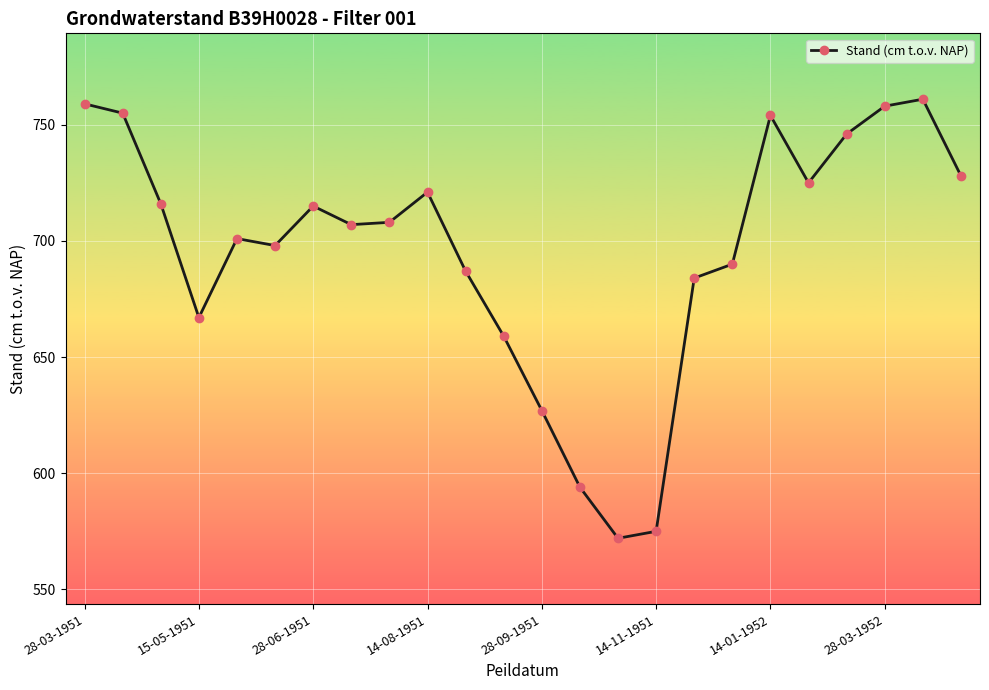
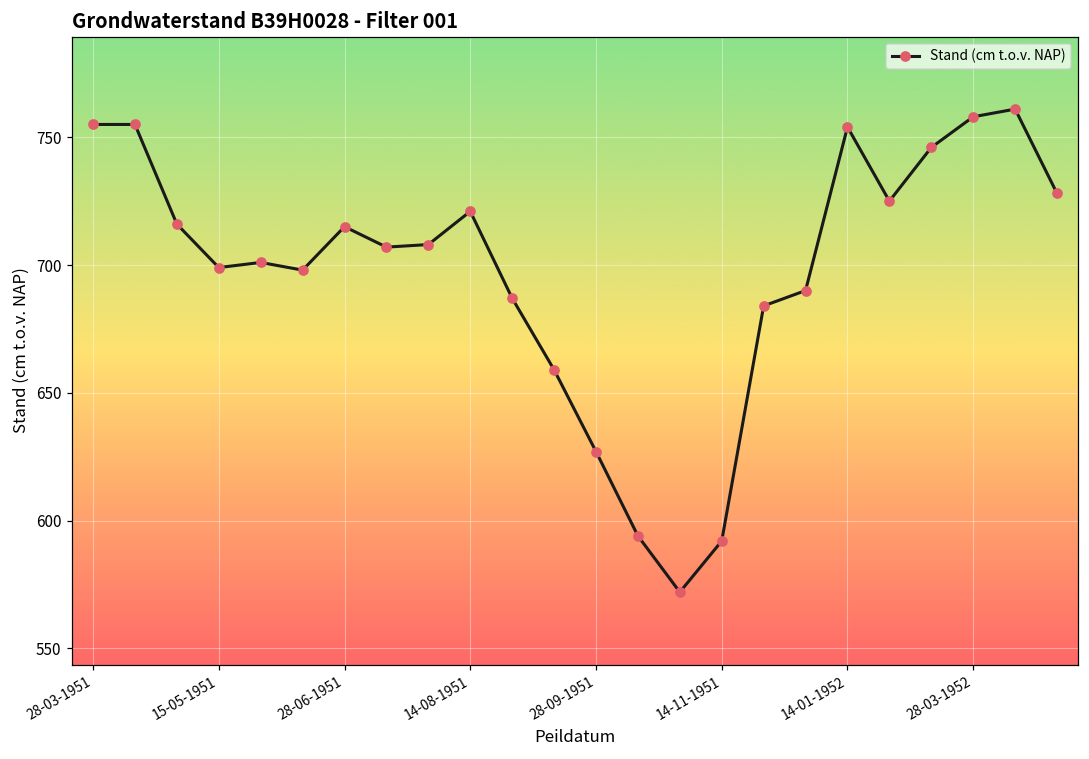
  {
-   "28-03-1951": 759,
-   "15-05-1951": 667,
+   "28-03-1951": 755,
+   "15-05-1951": 699,
    "28-06-1951": 715,
    "14-08-1951": 721,
    "28-09-1951": 627,
-   "14-11-1951": 575,
+   "14-11-1951": 592,
    "14-01-1952": 754,
    "28-03-1952": 758
  }
